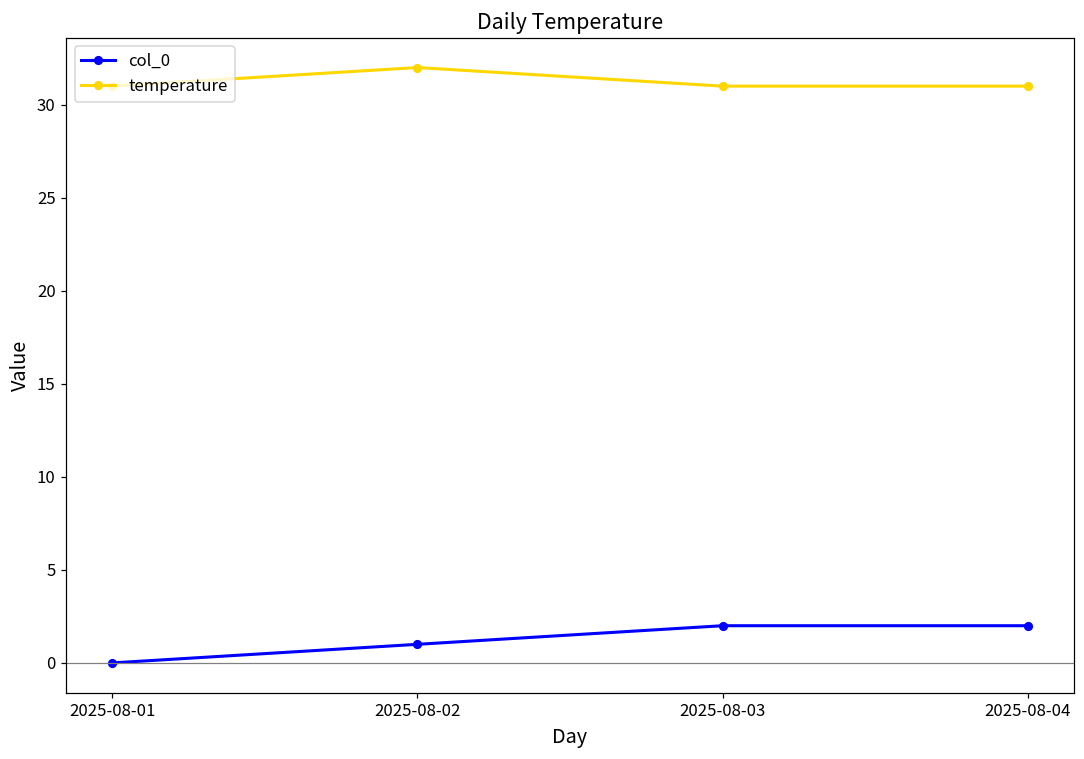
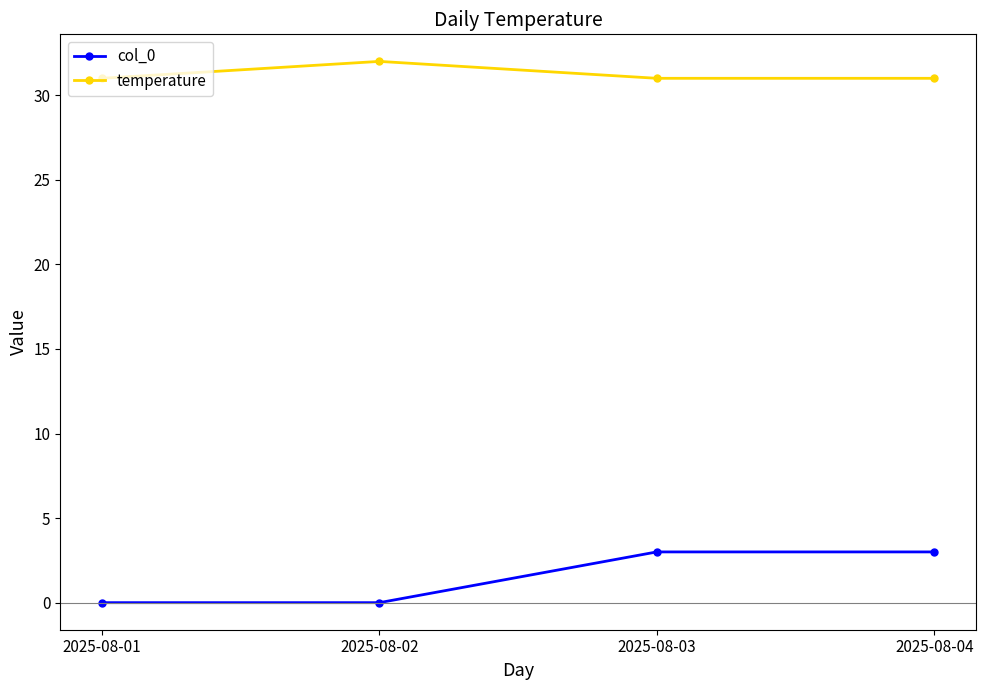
  {
    "col_0": {
      "2025-08-01": 0,
-     "2025-08-02": 1,
-     "2025-08-03": 2,
-     "2025-08-04": 2
+     "2025-08-02": 0,
+     "2025-08-03": 3,
+     "2025-08-04": 3
    },
    "temperature": {
      "2025-08-02": 32,
      "2025-08-03": 31,
      "2025-08-04": 31
    }
  }
